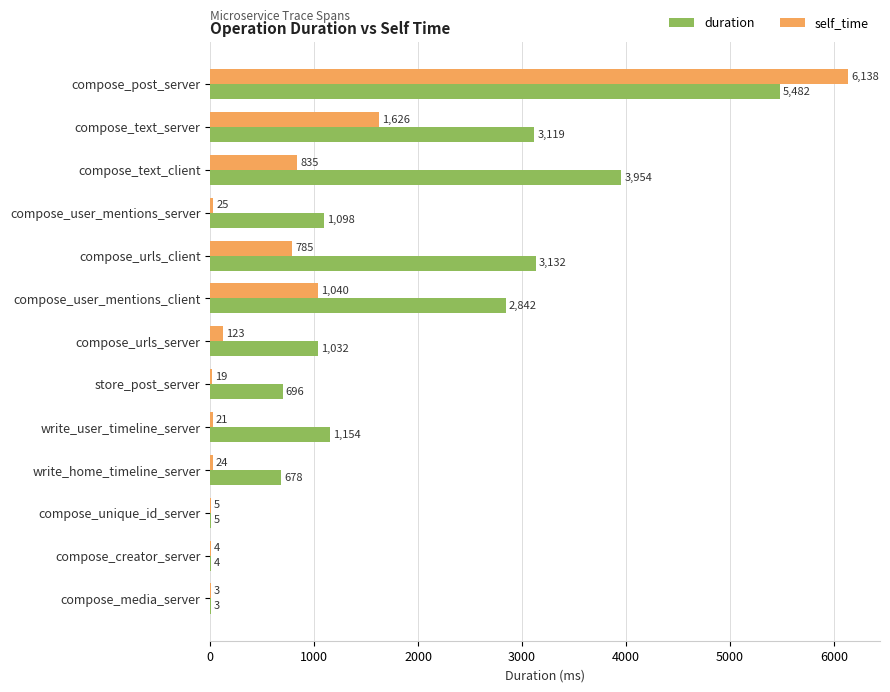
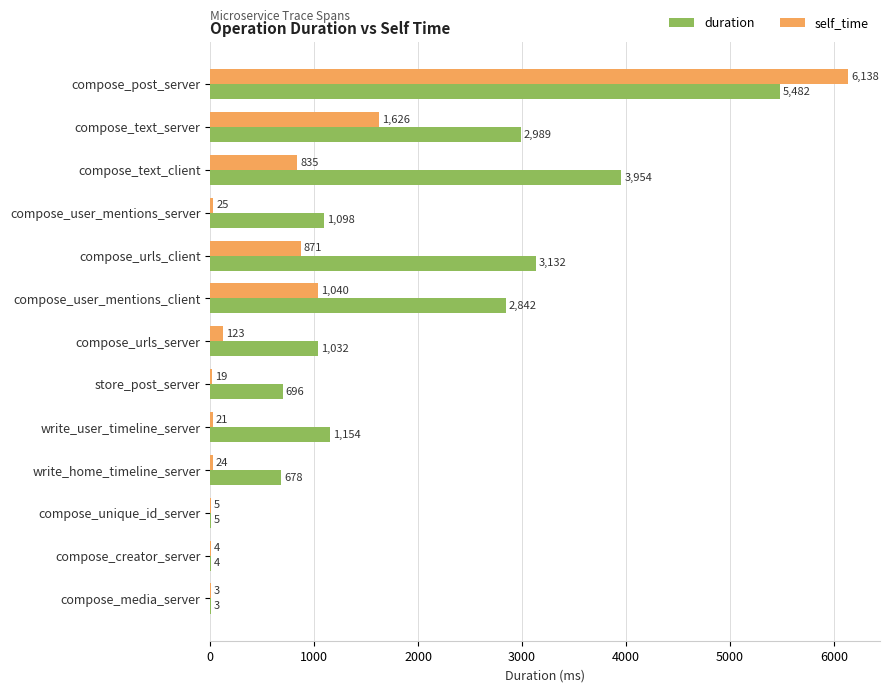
  {
    "duration": {
      "compose_post_server": "5,482",
-     "compose_text_server": "3,119",
+     "compose_text_server": "2,989",
      "compose_text_client": "3,954",
      "compose_user_mentions_server": "1,098",
      "compose_urls_client": "3,132",
      "compose_user_mentions_client": "2,842",
      "compose_urls_server": "1,032",
      "store_post_server": "696",
      "write_user_timeline_server": "1,154",
      "write_home_timeline_server": "678",
      "compose_unique_id_server": "5",
      "compose_creator_server": "4",
      "compose_media_server": "3"
    },
    "self_time": {
      "compose_post_server": "6,138",
      "compose_text_server": "1,626",
      "compose_text_client": "835",
      "compose_user_mentions_server": "25",
-     "compose_urls_client": "785",
+     "compose_urls_client": "871",
      "compose_user_mentions_client": "1,040",
      "compose_urls_server": "123",
      "store_post_server": "19",
      "write_user_timeline_server": "21",
      "write_home_timeline_server": "24",
      "compose_unique_id_server": "5",
      "compose_creator_server": "4",
      "compose_media_server": "3"
    }
  }
